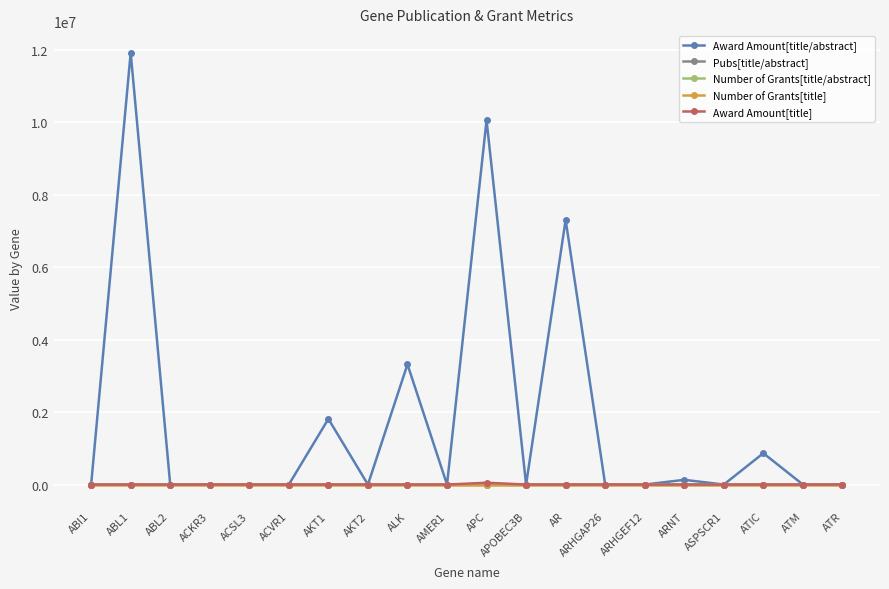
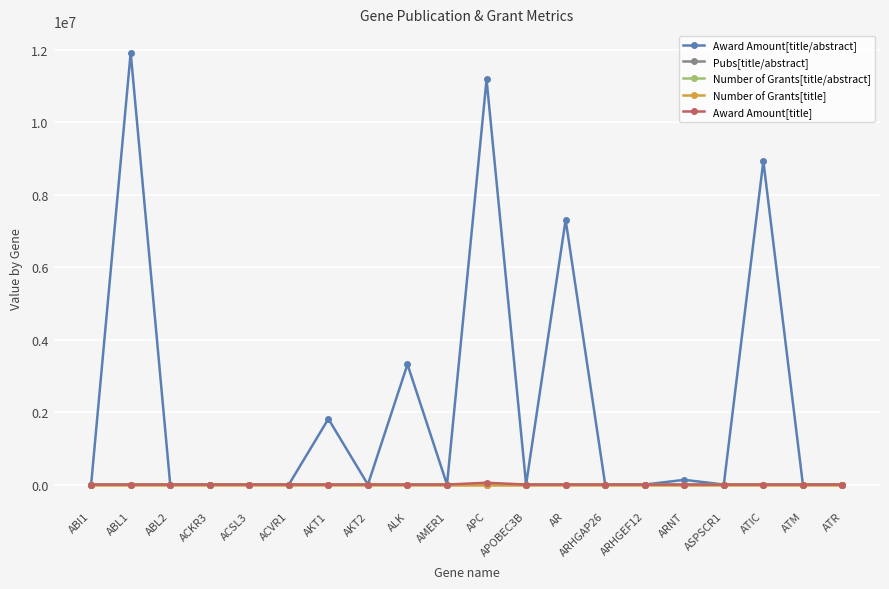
  {
    "Award Amount[title/abstract]": {
      "ABL1": 11900000,
      "AKT1": 1800000,
      "ALK": 3300000,
-     "APC": 10100000,
+     "APC": 11200000,
      "AR": 7300000,
      "ARNT": 100000,
-     "ATIC": 900000
+     "ATIC": 8900000
    }
  }
